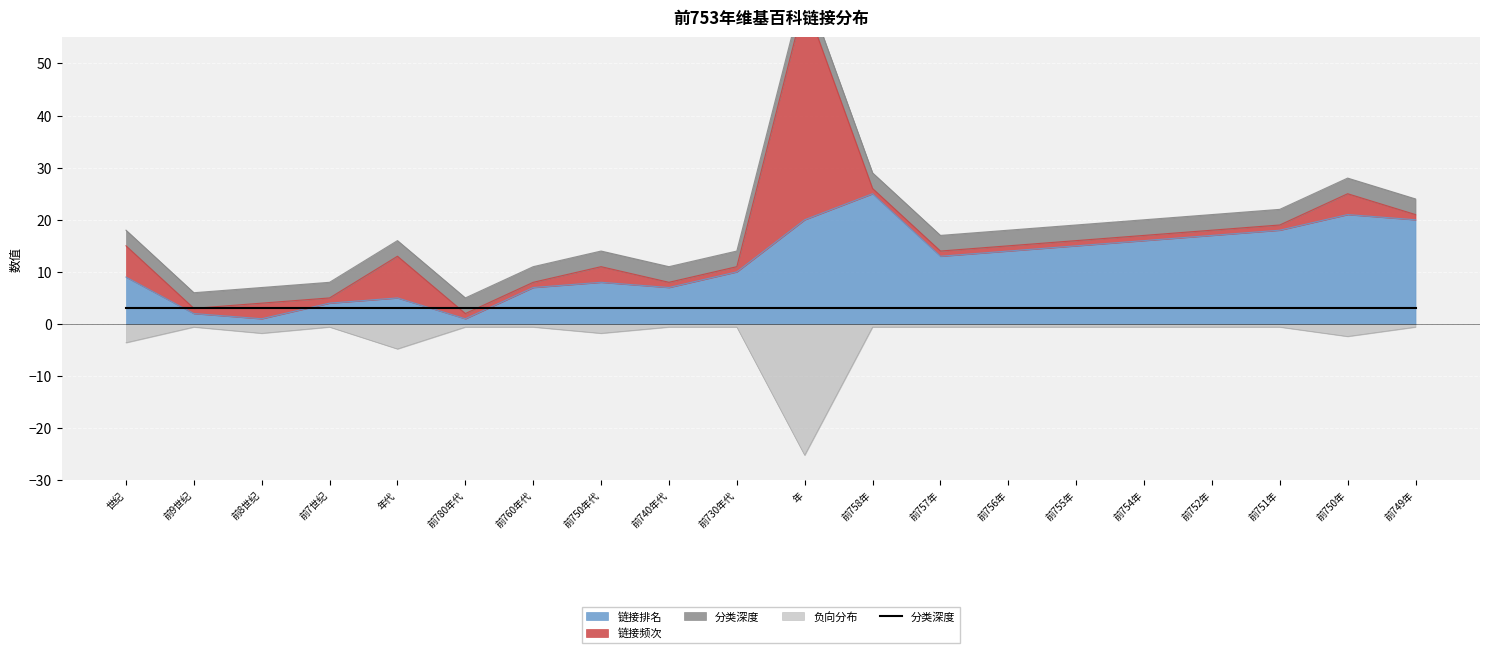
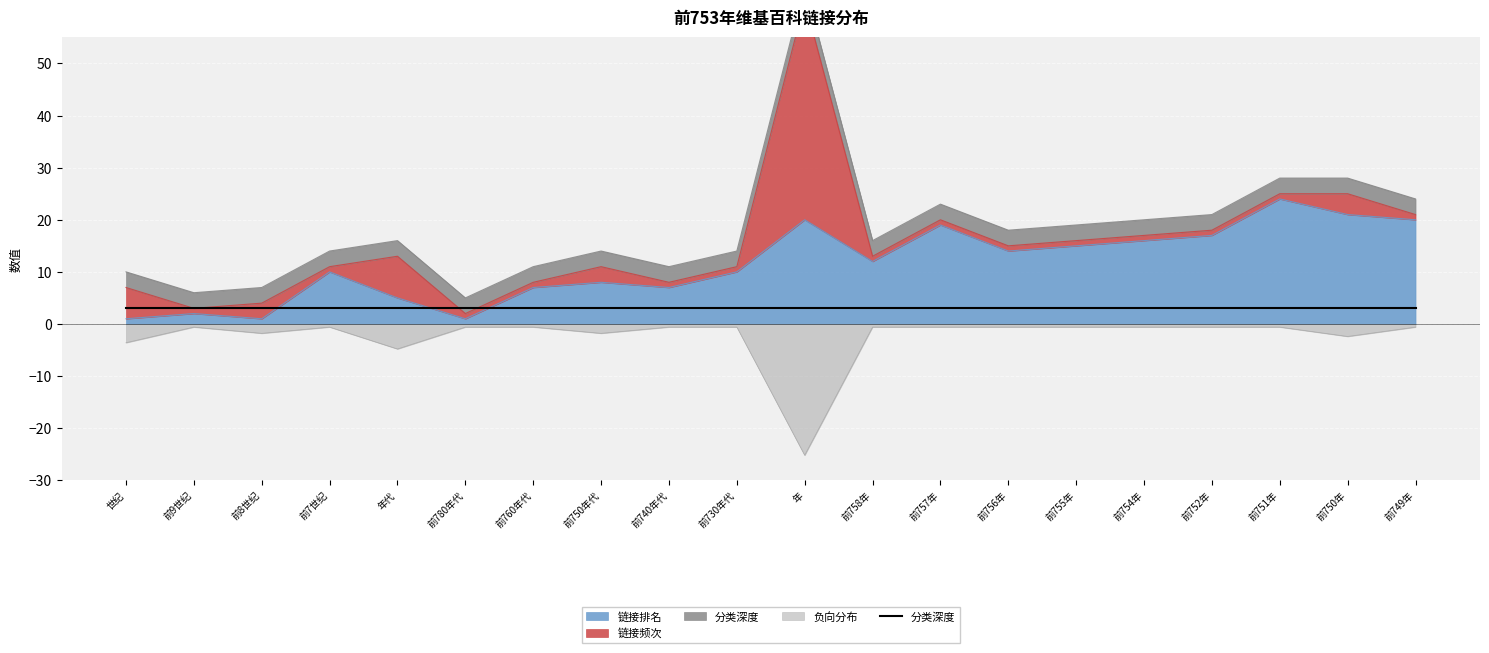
  {
    "链接排名": {
-     "世纪": 9,
+     "世纪": 1,
      "前9世纪": 2,
      "前8世纪": 1,
-     "前7世纪": 4,
+     "前7世纪": 10,
      "年代": 5,
      "前780年代": 1,
      "前760年代": 7,
      "前750年代": 8,
      "前740年代": 7,
      "前730年代": 10,
      "年": 20,
-     "前758年": 25,
-     "前757年": 13,
+     "前758年": 12,
+     "前757年": 19,
      "前756年": 14,
      "前755年": 15,
      "前754年": 16,
      "前752年": 17,
-     "前751年": 18,
+     "前751年": 24,
      "前750年": 21,
      "前749年": 20
    },
    "链接频次": {
      "世纪": 6,
      "前8世纪": 3,
      "前7世纪": 1,
      "年代": 8,
      "前780年代": 1,
      "前760年代": 1,
      "前750年代": 3,
      "前740年代": 1,
      "前730年代": 1,
      "前758年": 1,
      "前757年": 1,
      "前756年": 1,
      "前755年": 1,
      "前754年": 1,
      "前752年": 1,
      "前751年": 1,
      "前750年": 4,
      "前749年": 1
    }
  }
